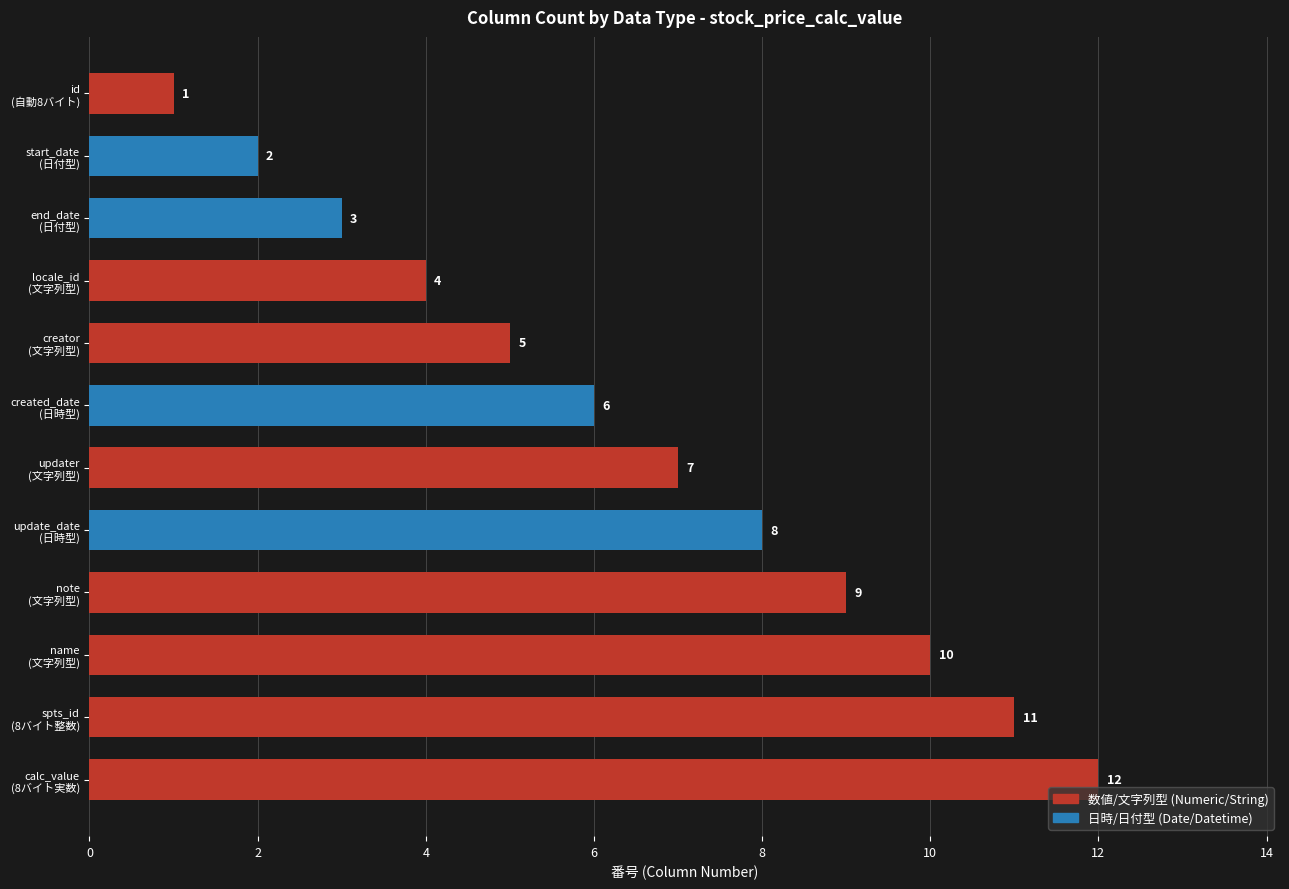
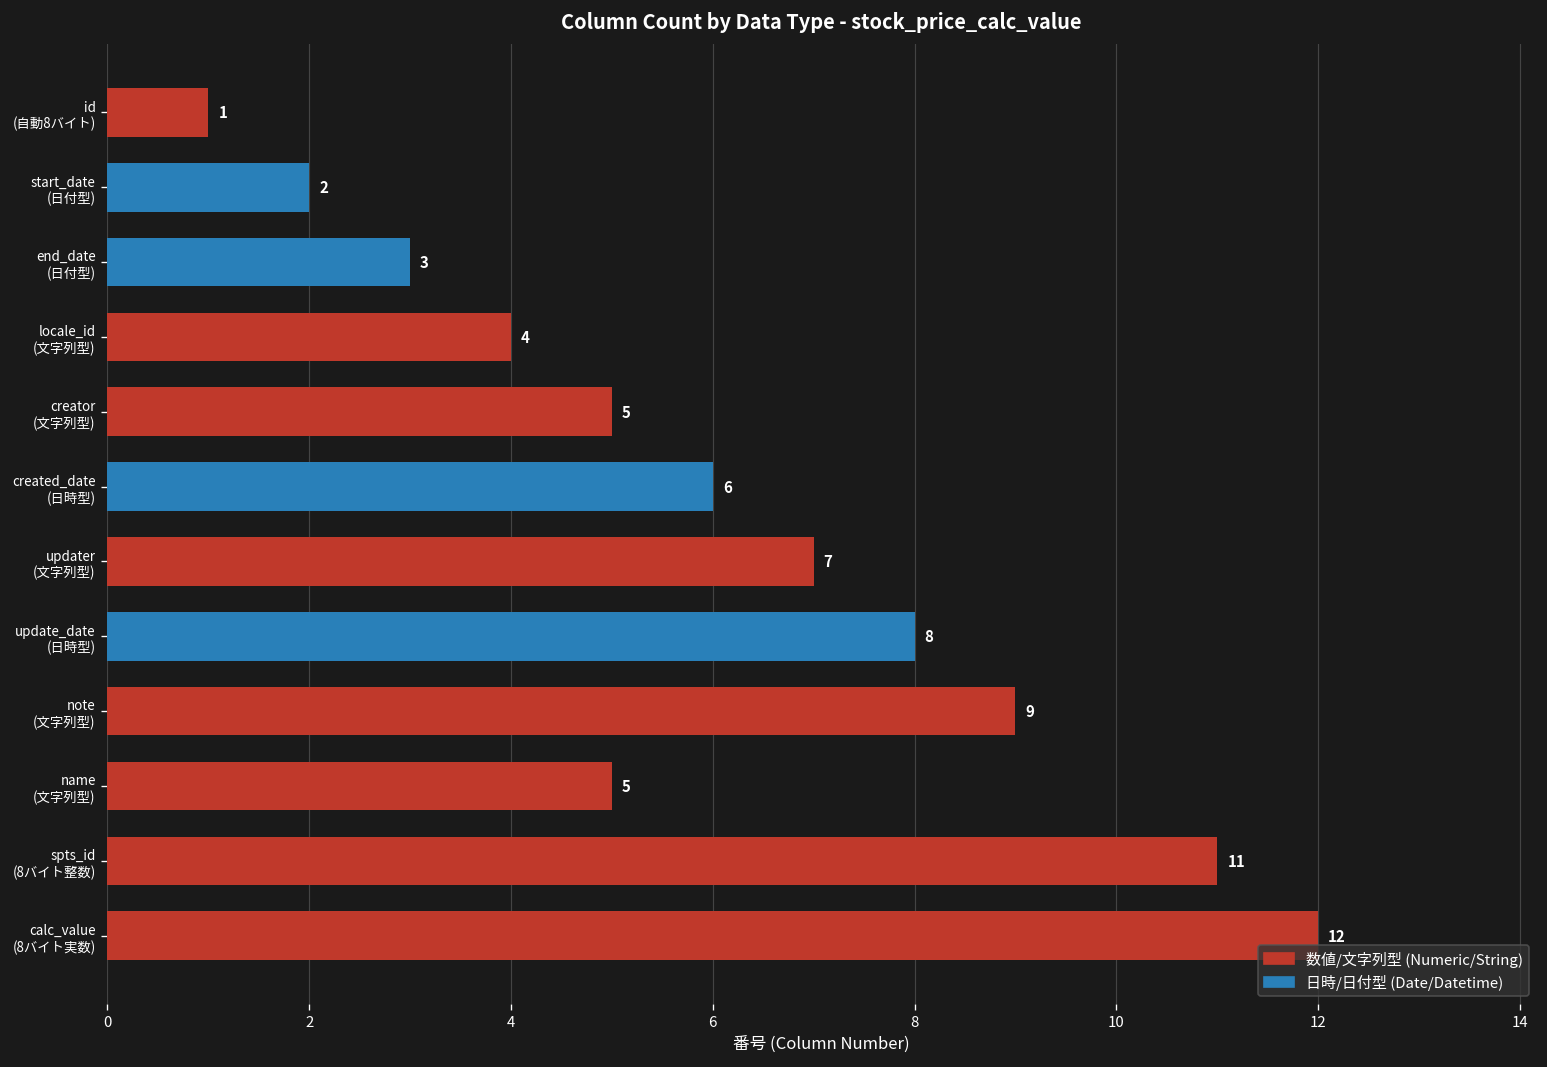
  {
    "id (自動8バイト)": 1,
    "start_date (日付型)": 2,
    "end_date (日付型)": 3,
    "locale_id (文字列型)": 4,
    "creator (文字列型)": 5,
    "created_date (日時型)": 6,
    "updater (文字列型)": 7,
    "update_date (日時型)": 8,
    "note (文字列型)": 9,
-   "name (文字列型)": 10,
+   "name (文字列型)": 5,
    "spts_id (8バイト整数)": 11,
    "calc_value (8バイト実数)": 12
  }
